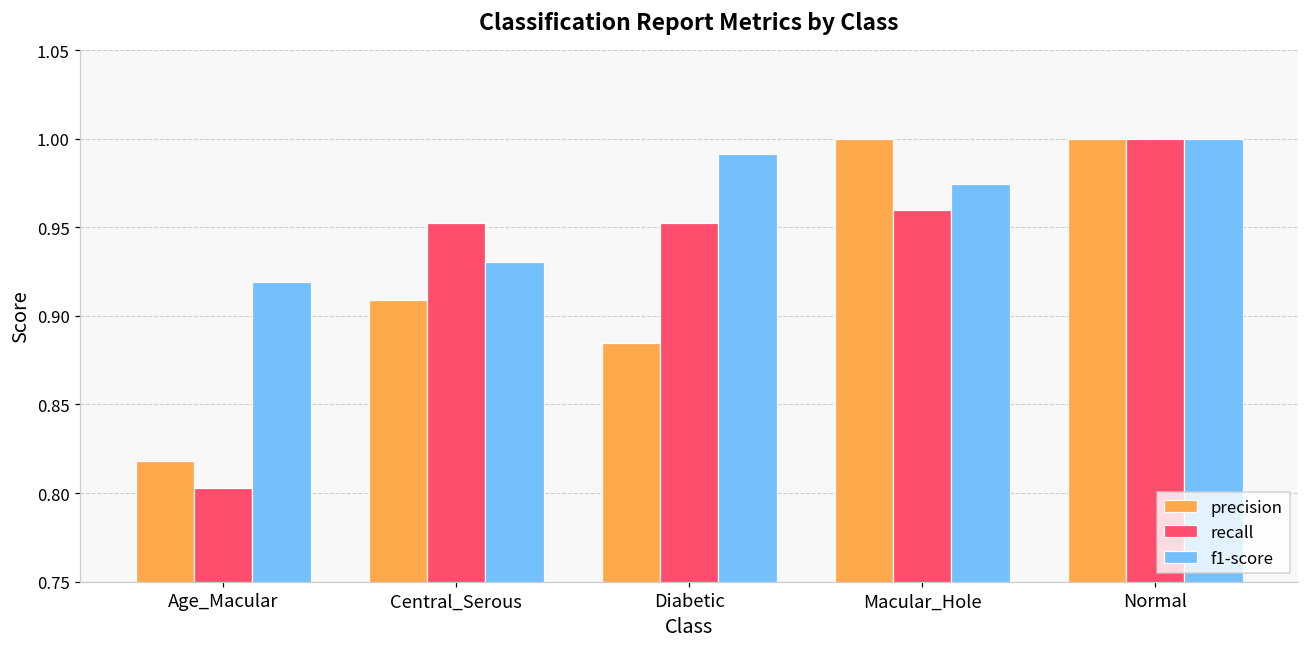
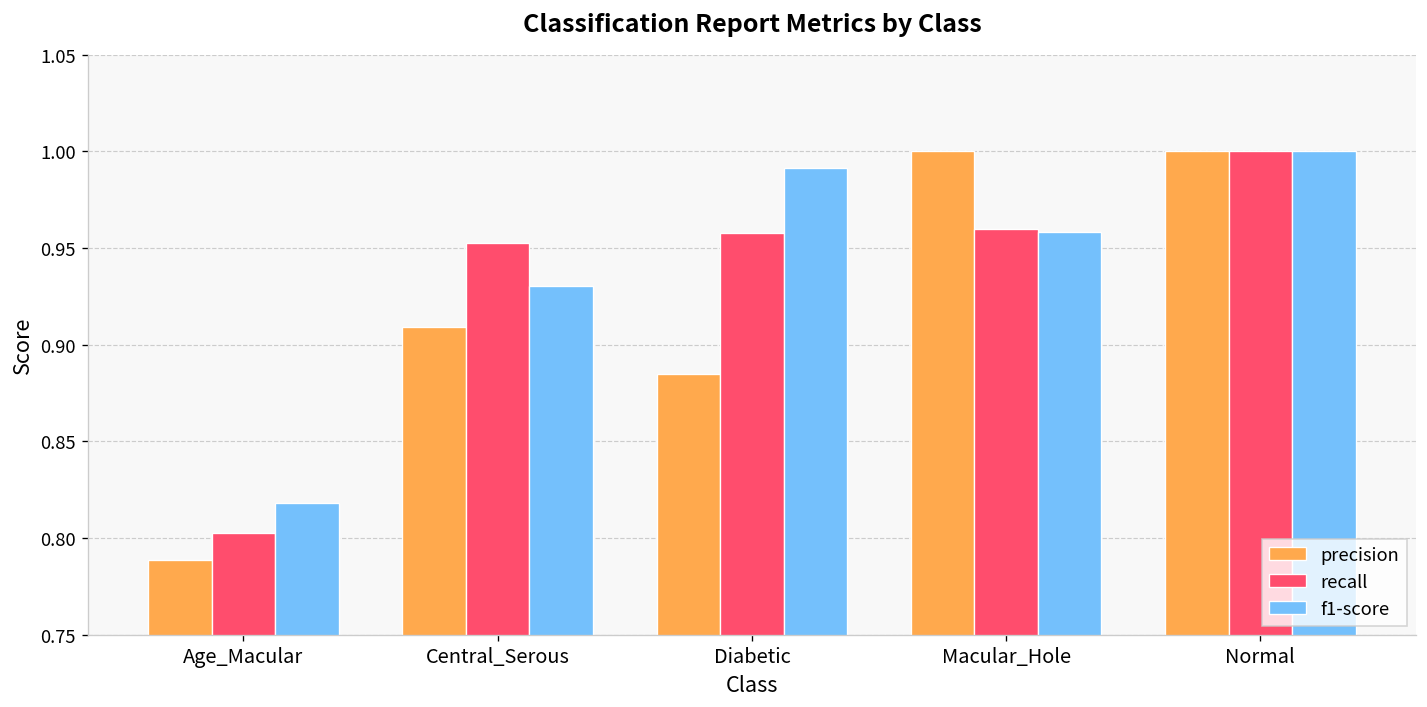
  {
    "precision": {
-     "Age_Macular": 0.818,
+     "Age_Macular": 0.789,
      "Central_Serous": 0.909,
      "Diabetic": 0.885,
      "Macular_Hole": 1.000,
      "Normal": 1.000
    },
    "recall": {
      "Age_Macular": 0.803,
      "Central_Serous": 0.952,
-     "Diabetic": 0.952,
+     "Diabetic": 0.958,
      "Macular_Hole": 0.960,
      "Normal": 1.000
    },
    "f1-score": {
-     "Age_Macular": 0.919,
+     "Age_Macular": 0.818,
      "Central_Serous": 0.930,
      "Diabetic": 0.992,
-     "Macular_Hole": 0.974,
+     "Macular_Hole": 0.958,
      "Normal": 1.000
    }
  }
